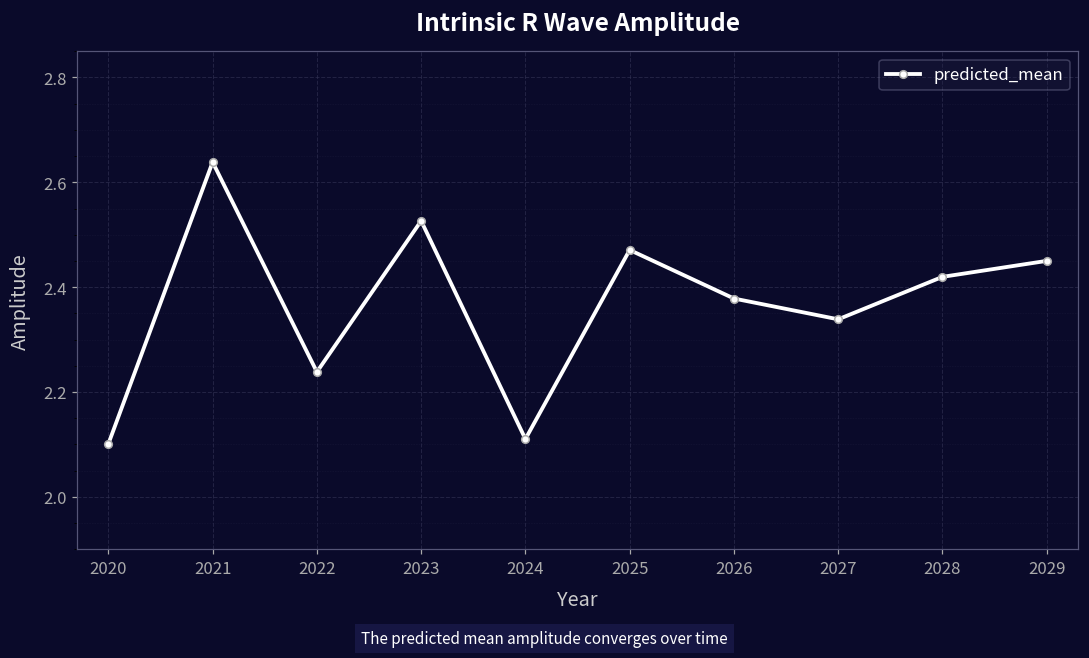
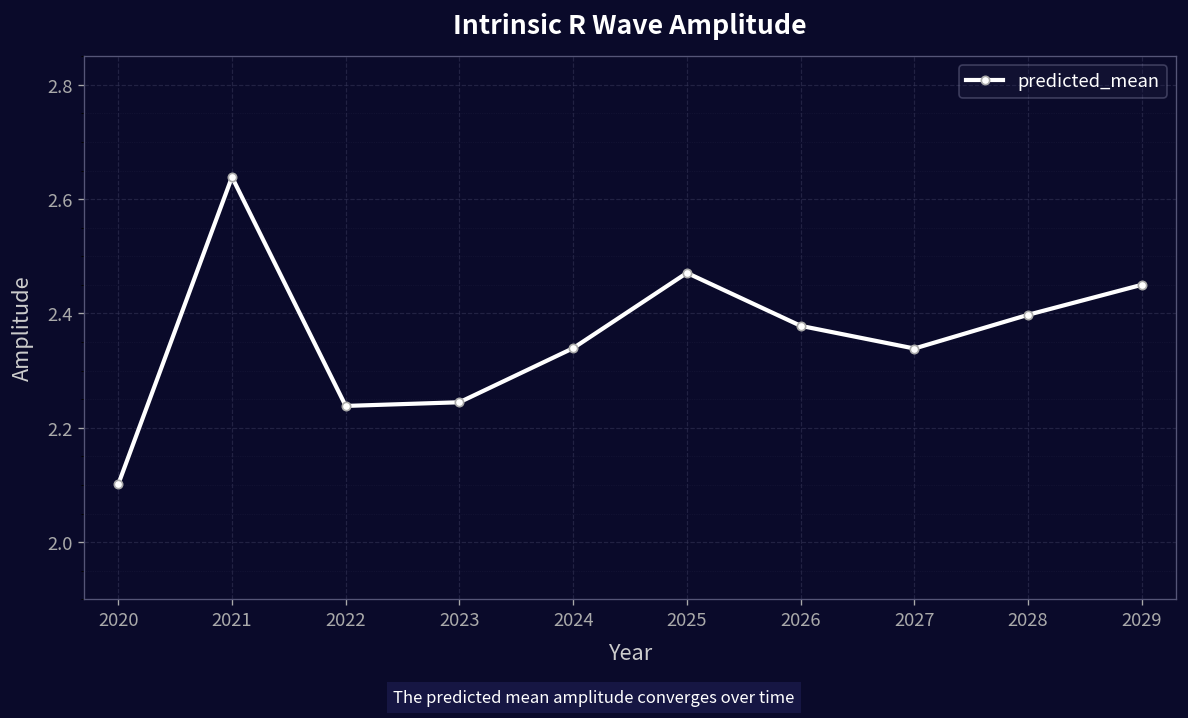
  {
    "2020": 2.10,
    "2021": 2.64,
    "2022": 2.24,
-   "2023": 2.53,
-   "2024": 2.11,
+   "2023": 2.24,
+   "2024": 2.34,
    "2025": 2.47,
    "2026": 2.38,
    "2027": 2.34,
-   "2028": 2.42,
+   "2028": 2.40,
    "2029": 2.45
  }
